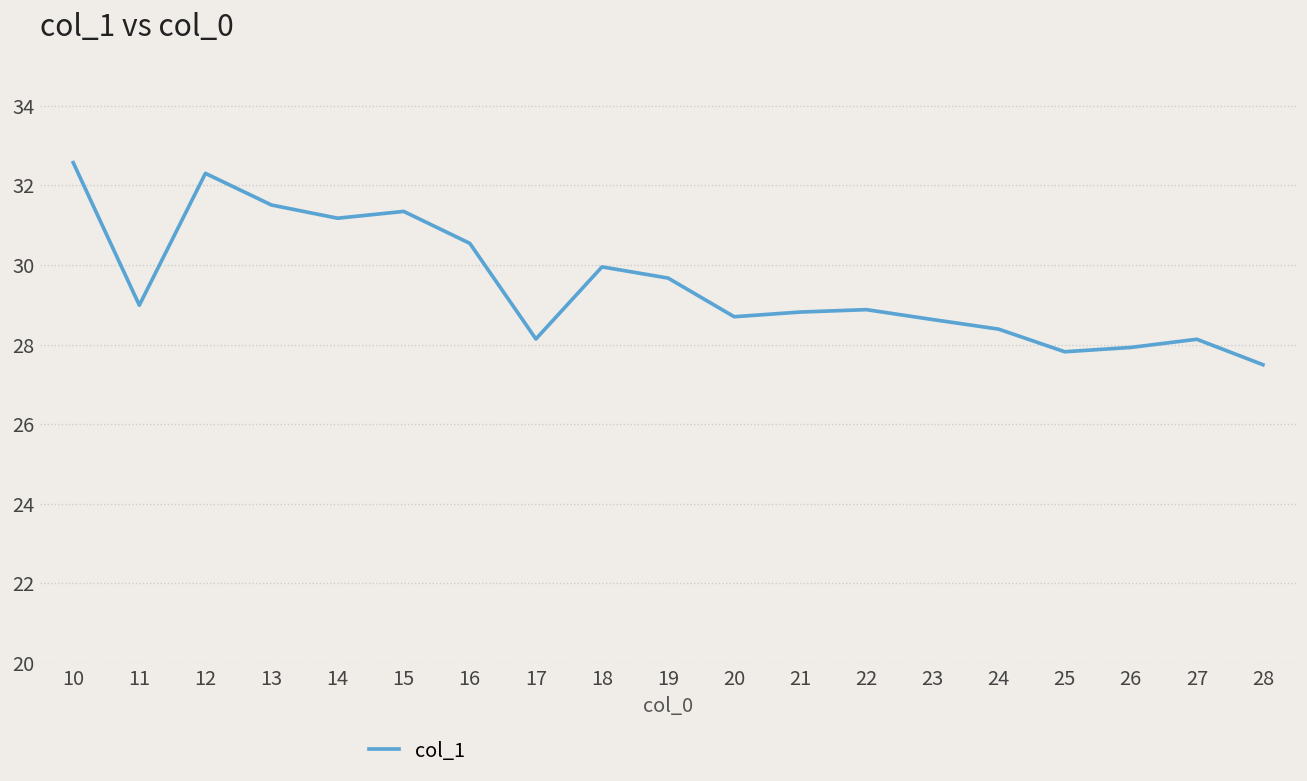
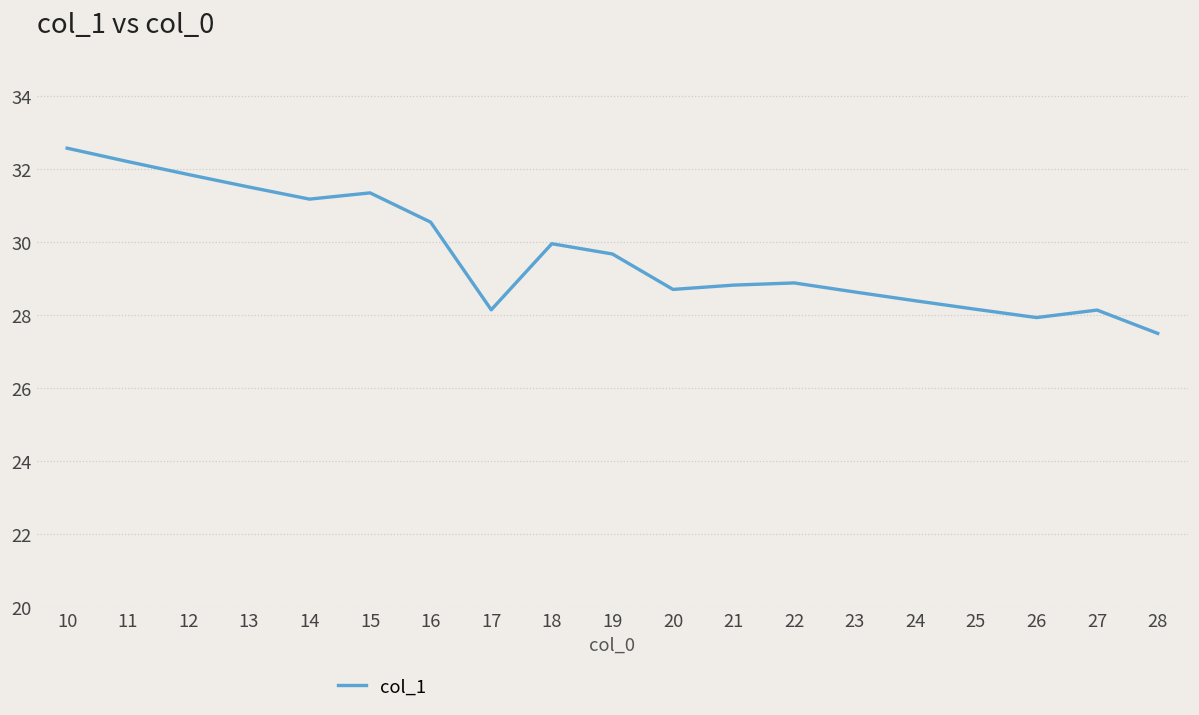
  {
    "10": 32.6,
-   "11": 29.0,
-   "12": 32.3,
+   "11": 32.2,
+   "12": 31.8,
    "13": 31.5,
    "14": 31.2,
    "15": 31.3,
    "16": 30.5,
    "17": 28.1,
    "18": 30.0,
    "19": 29.7,
    "20": 28.7,
    "21": 28.8,
    "22": 28.9,
    "23": 28.6,
    "24": 28.4,
-   "25": 27.8,
+   "25": 28.2,
    "26": 27.9,
    "27": 28.1,
    "28": 27.5
  }
